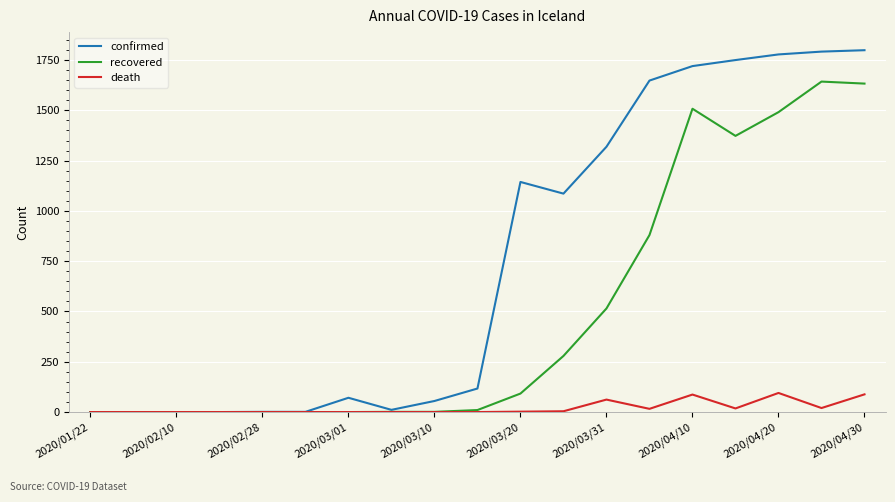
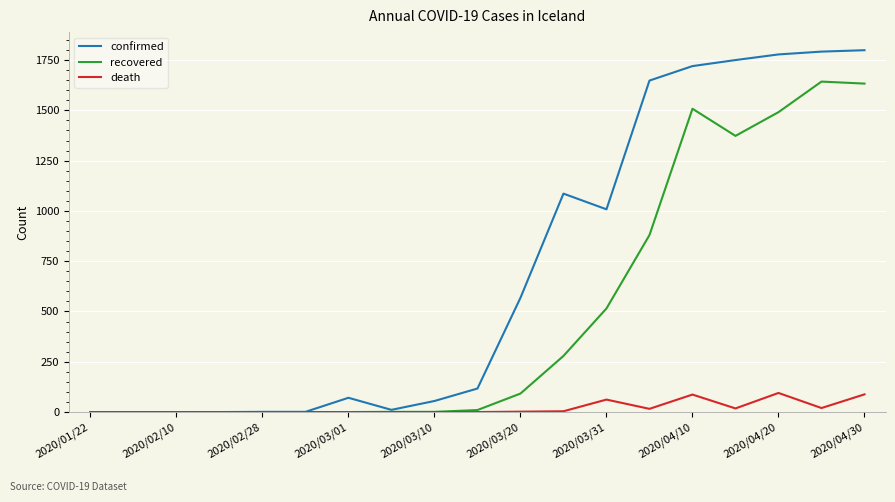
  {
    "confirmed": {
      "2020/03/01": 70,
      "2020/03/10": 60,
-     "2020/03/20": 1140,
-     "2020/03/31": 1320,
+     "2020/03/20": 570,
+     "2020/03/31": 1010,
      "2020/04/10": 1720,
      "2020/04/20": 1780,
      "2020/04/30": 1800
    },
    "recovered": {
      "2020/03/20": 90,
      "2020/03/31": 520,
      "2020/04/10": 1510,
      "2020/04/20": 1490,
      "2020/04/30": 1630
    },
    "death": {
      "2020/03/20": 0,
      "2020/03/31": 60,
      "2020/04/10": 90,
      "2020/04/20": 100,
      "2020/04/30": 90
    }
  }
